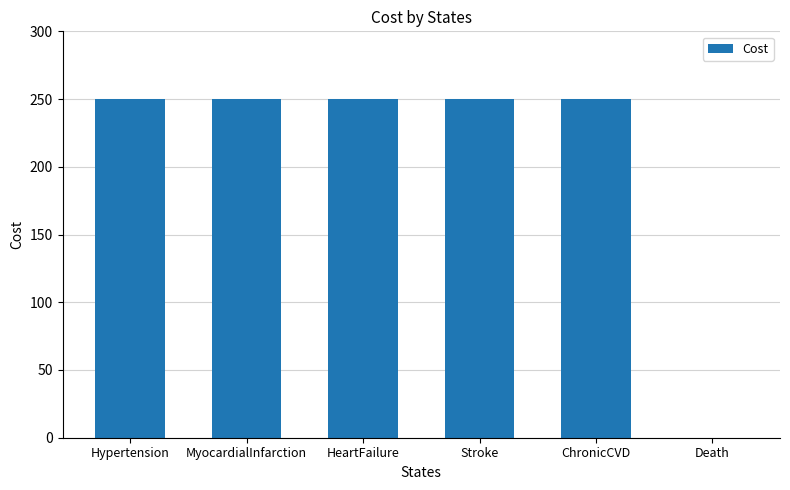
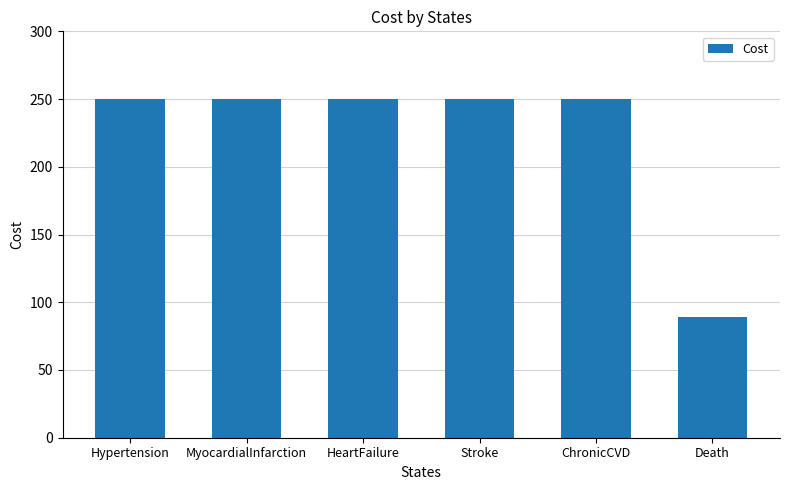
  {
    "Hypertension": 250,
    "MyocardialInfarction": 250,
    "HeartFailure": 250,
    "Stroke": 250,
    "ChronicCVD": 250,
-   "Death": 0
+   "Death": 89
  }
